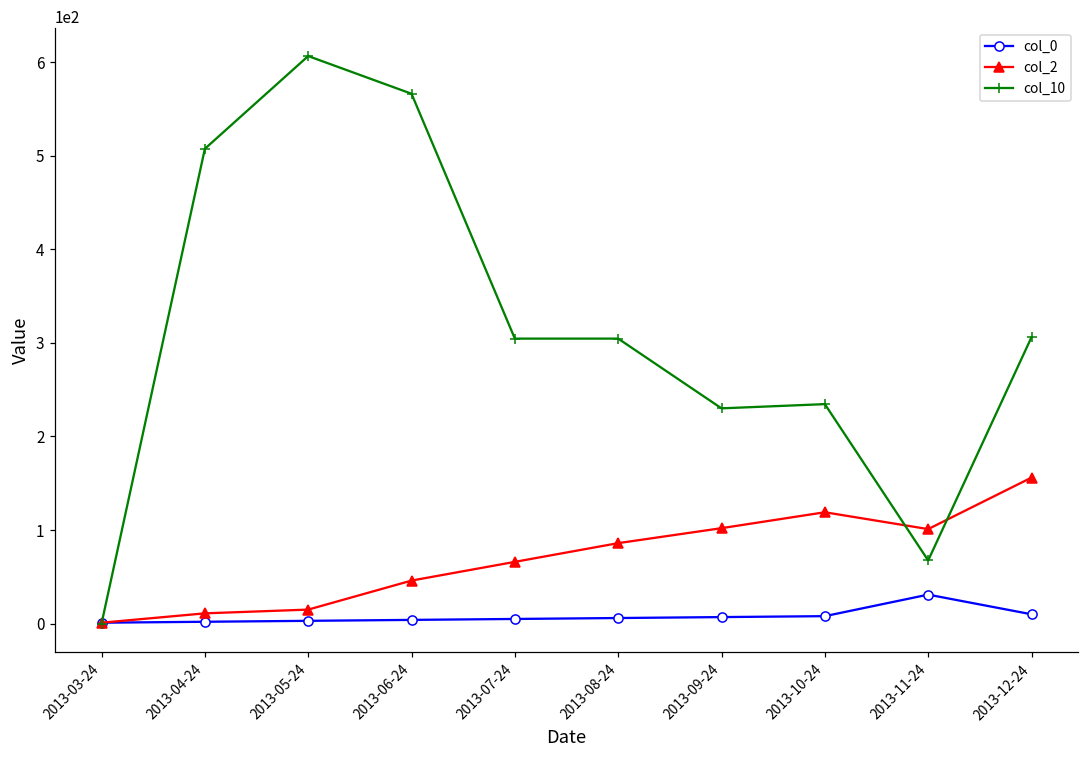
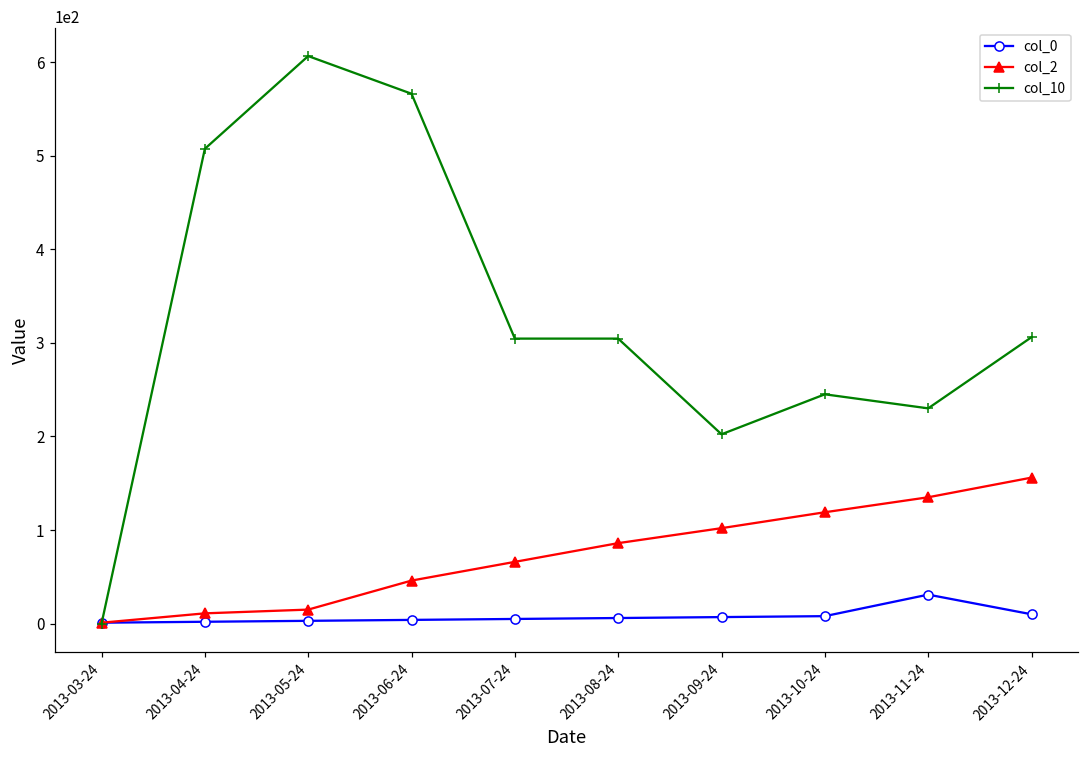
  {
    "col_0": {
      "2013-04-24": 0,
      "2013-05-24": 0,
      "2013-06-24": 0,
      "2013-07-24": 10,
      "2013-08-24": 10,
      "2013-09-24": 10,
      "2013-10-24": 10,
      "2013-11-24": 30,
      "2013-12-24": 10
    },
    "col_2": {
      "2013-04-24": 10,
      "2013-05-24": 20,
      "2013-06-24": 50,
      "2013-07-24": 70,
      "2013-08-24": 90,
      "2013-09-24": 100,
      "2013-10-24": 120,
-     "2013-11-24": 100,
+     "2013-11-24": 140,
      "2013-12-24": 160
    },
    "col_10": {
      "2013-04-24": 510,
      "2013-05-24": 610,
      "2013-06-24": 570,
      "2013-07-24": 300,
      "2013-08-24": 300,
-     "2013-09-24": 230,
-     "2013-10-24": 230,
-     "2013-11-24": 70,
+     "2013-09-24": 200,
+     "2013-10-24": 250,
+     "2013-11-24": 230,
      "2013-12-24": 310
    }
  }
